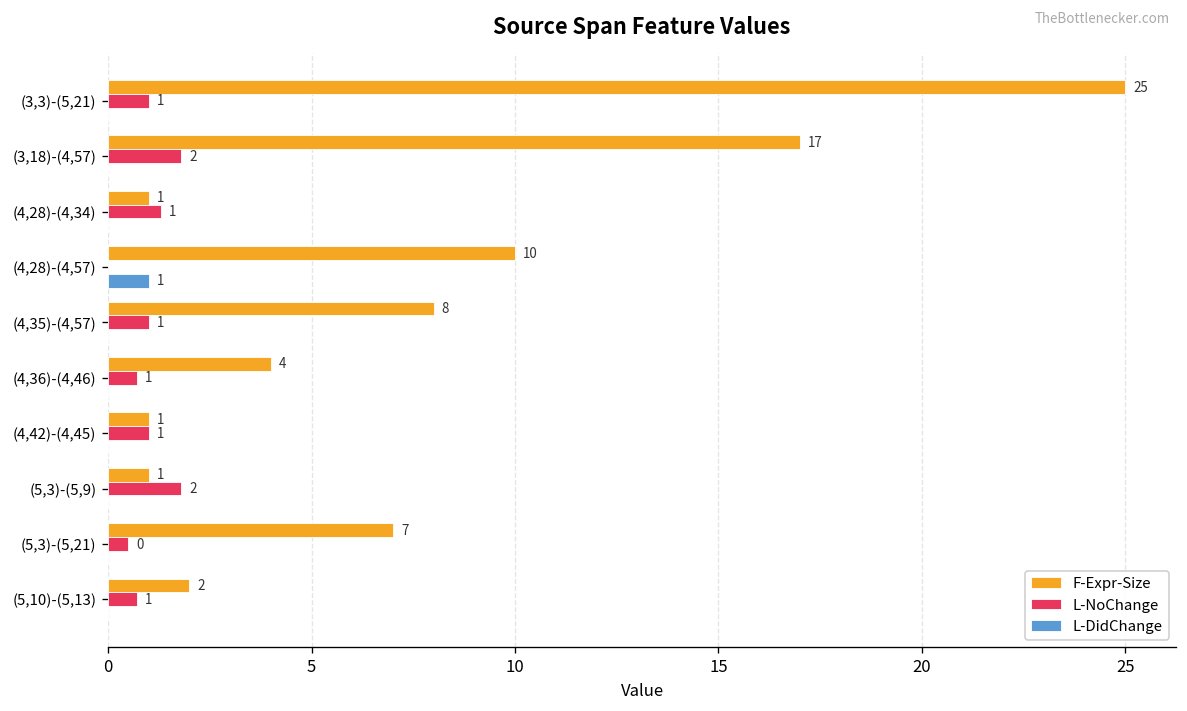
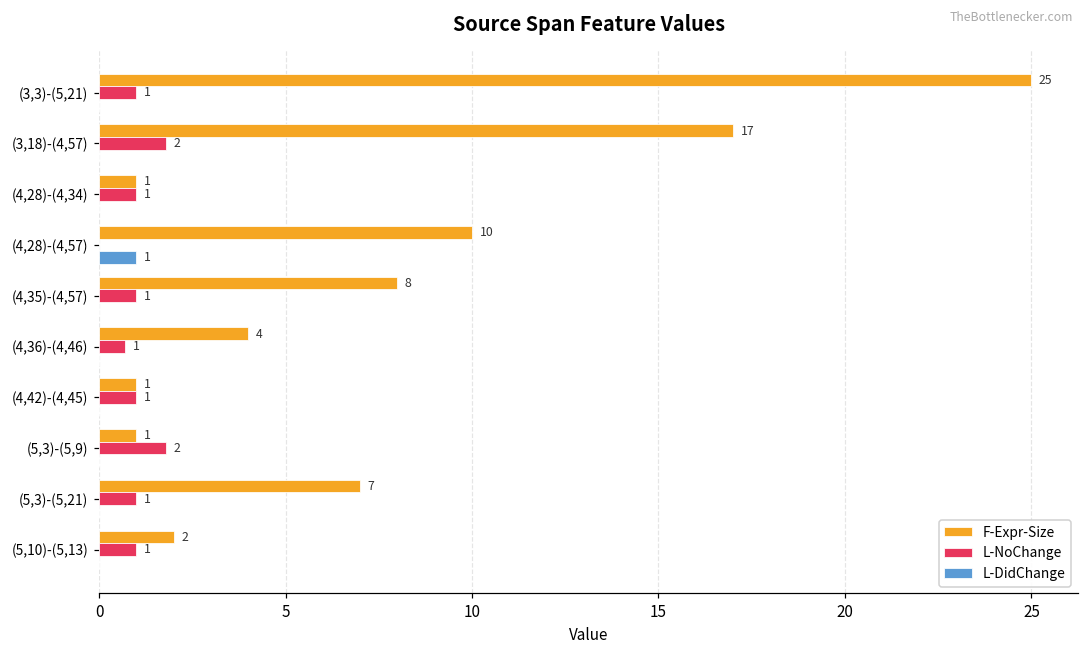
  {
    "F-Expr-Size": {
      "(3,3)-(5,21)": 25,
      "(3,18)-(4,57)": 17,
      "(4,28)-(4,34)": 1,
      "(4,28)-(4,57)": 10,
      "(4,35)-(4,57)": 8,
      "(4,36)-(4,46)": 4,
      "(4,42)-(4,45)": 1,
      "(5,3)-(5,9)": 1,
      "(5,3)-(5,21)": 7,
      "(5,10)-(5,13)": 2
    },
    "L-NoChange": {
      "(3,3)-(5,21)": 1,
      "(3,18)-(4,57)": 2,
-     "(4,28)-(4,34)": 1.3,
+     "(4,28)-(4,34)": 1.0,
      "(4,35)-(4,57)": 1,
      "(4,36)-(4,46)": 1,
      "(4,42)-(4,45)": 1,
      "(5,3)-(5,9)": 2,
-     "(5,3)-(5,21)": 0,
-     "(5,10)-(5,13)": 0.7
+     "(5,3)-(5,21)": 1,
+     "(5,10)-(5,13)": 1.0
    },
    "L-DidChange": {
      "(4,28)-(4,57)": 1
    }
  }
